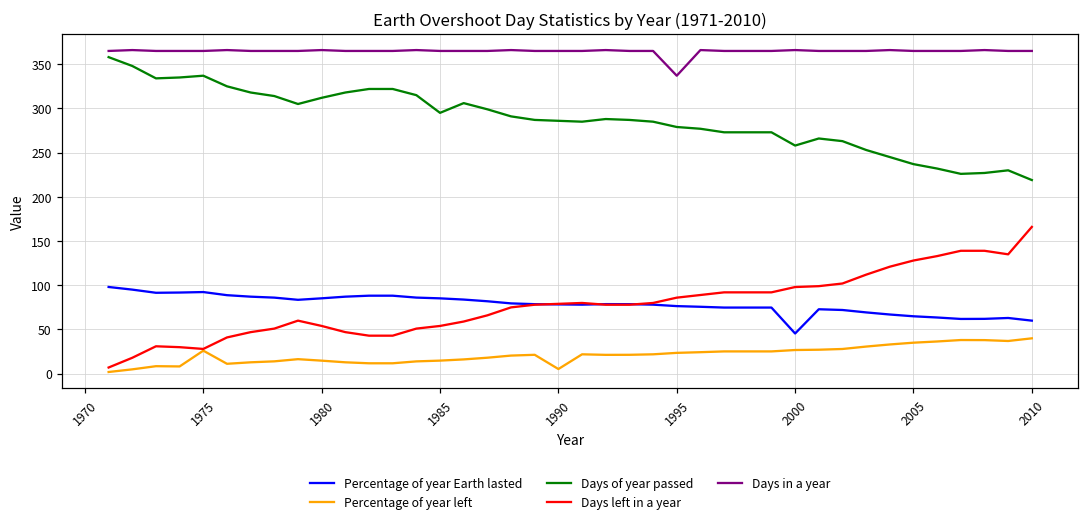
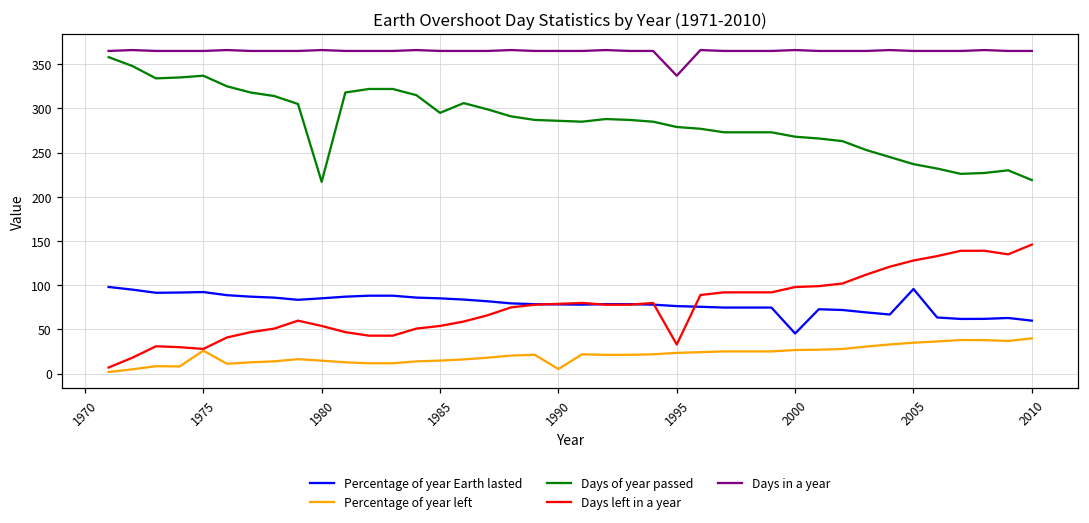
  {
    "Percentage of year Earth lasted": {
      "1975": 90,
      "1980": 90,
      "1985": 90,
      "1995": 80,
      "2000": 50,
-     "2005": 60,
+     "2005": 100,
      "2010": 60
    },
    "Percentage of year left": {
      "1980": 10,
      "1985": 10,
      "1990": 10,
      "1995": 20,
      "2000": 30,
      "2005": 40,
      "2010": 40
    },
    "Days of year passed": {
      "1975": 340,
-     "1980": 310,
+     "1980": 220,
      "1985": 300,
      "1990": 290,
      "1995": 280,
-     "2000": 260,
+     "2000": 270,
      "2005": 240,
      "2010": 220
    },
    "Days left in a year": {
      "1980": 50,
      "1985": 50,
-     "1995": 90,
+     "1995": 30,
      "2000": 100,
      "2005": 130,
-     "2010": 170
+     "2010": 150
    },
    "Days in a year": {
      "1975": 370,
      "1980": 370,
      "1985": 370,
      "1990": 370,
      "1995": 340,
      "2000": 370,
      "2005": 370,
      "2010": 370
    }
  }
